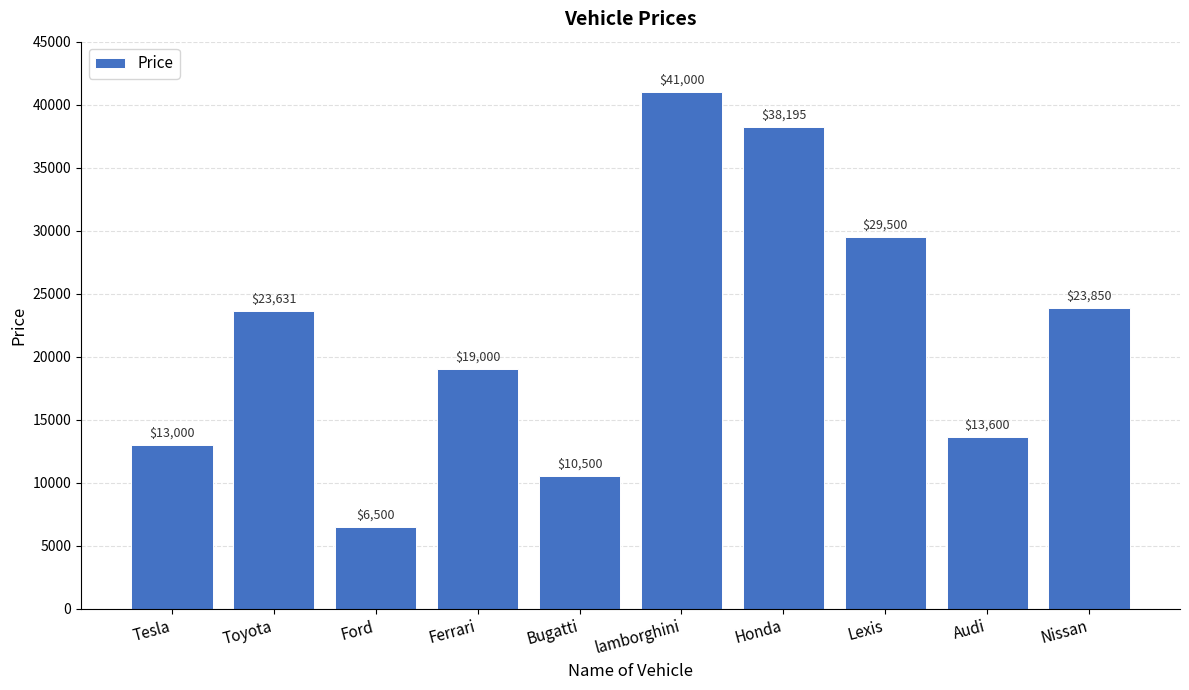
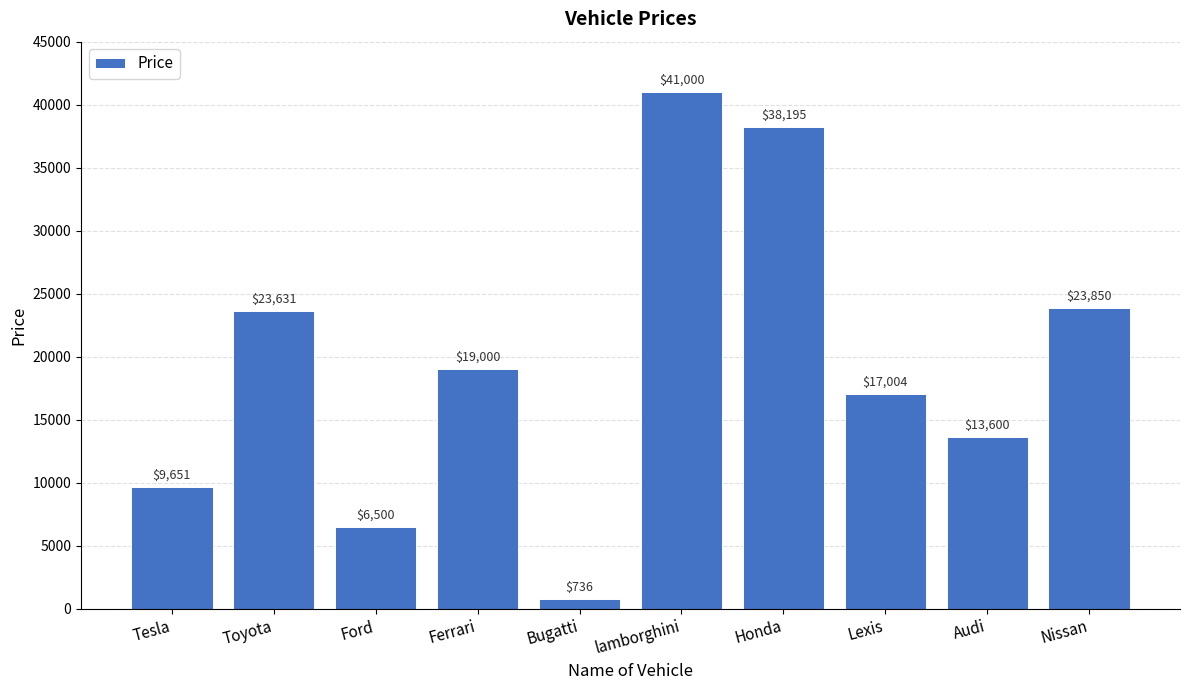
  {
-   "Tesla": "$13,000",
+   "Tesla": "$9,651",
    "Toyota": "$23,631",
    "Ford": "$6,500",
    "Ferrari": "$19,000",
-   "Bugatti": "$10,500",
+   "Bugatti": "$736",
    "lamborghini": "$41,000",
    "Honda": "$38,195",
-   "Lexis": "$29,500",
+   "Lexis": "$17,004",
    "Audi": "$13,600",
    "Nissan": "$23,850"
  }
